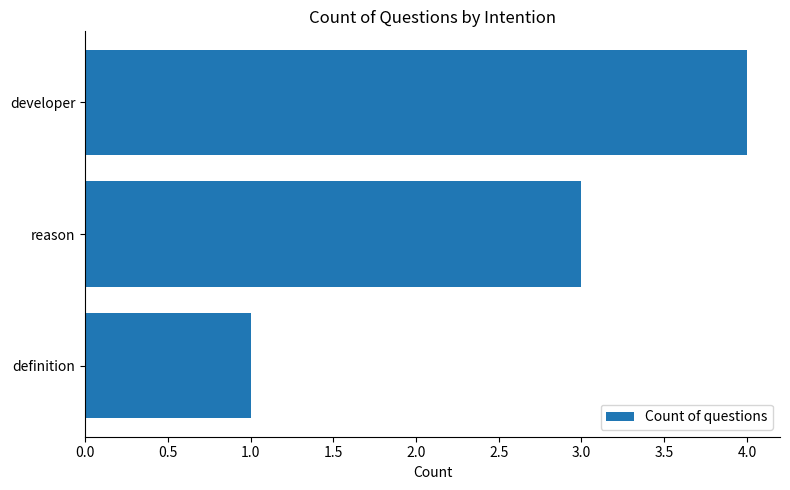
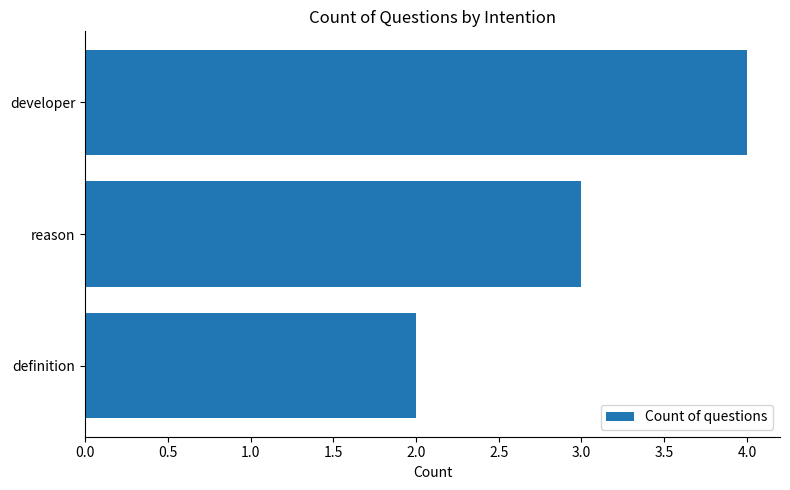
  {
    "developer": 4,
    "reason": 3,
-   "definition": 1
+   "definition": 2
  }
